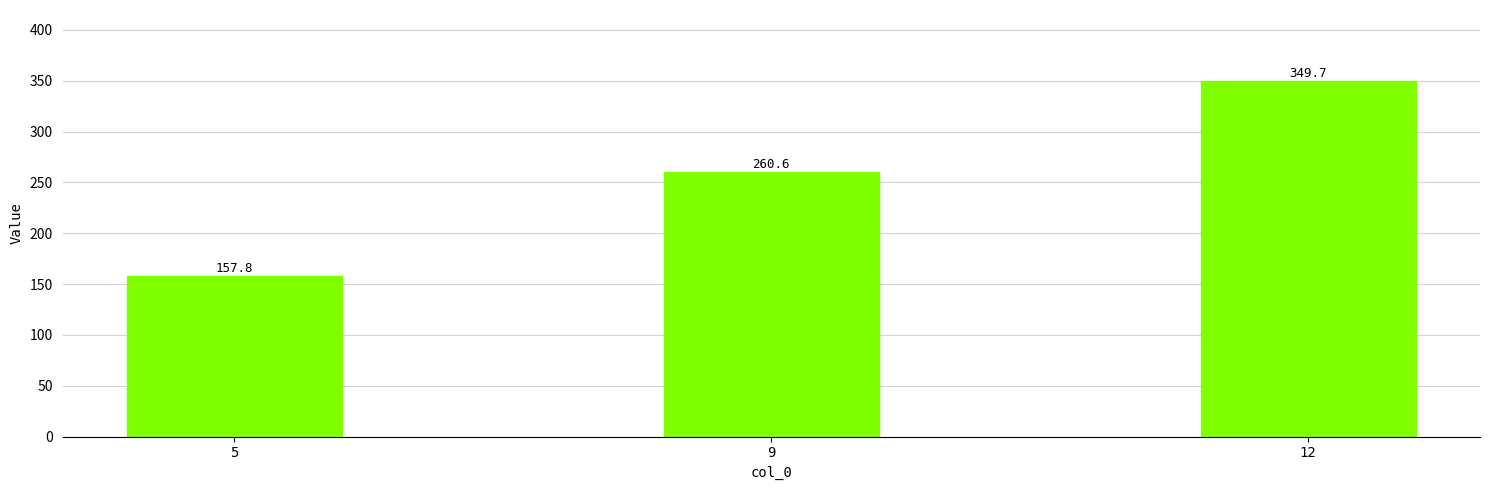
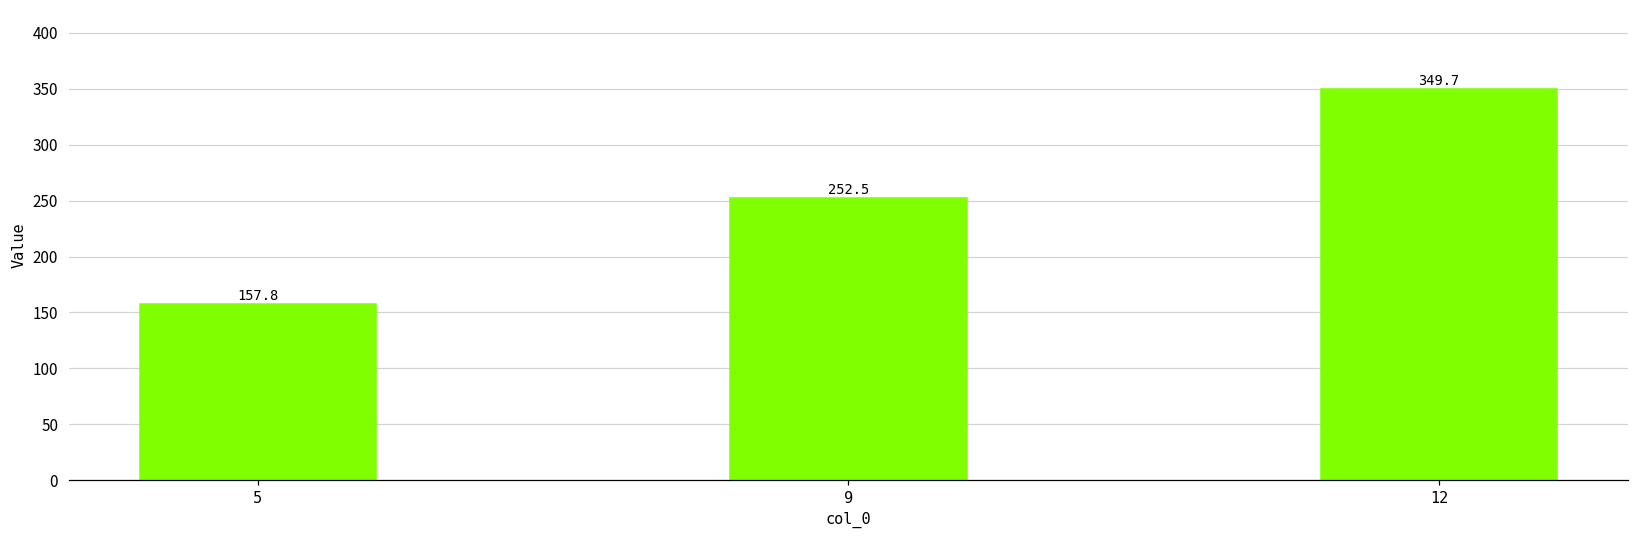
  {
    "5": 157.8,
-   "9": 260.6,
+   "9": 252.5,
    "12": 349.7
  }
